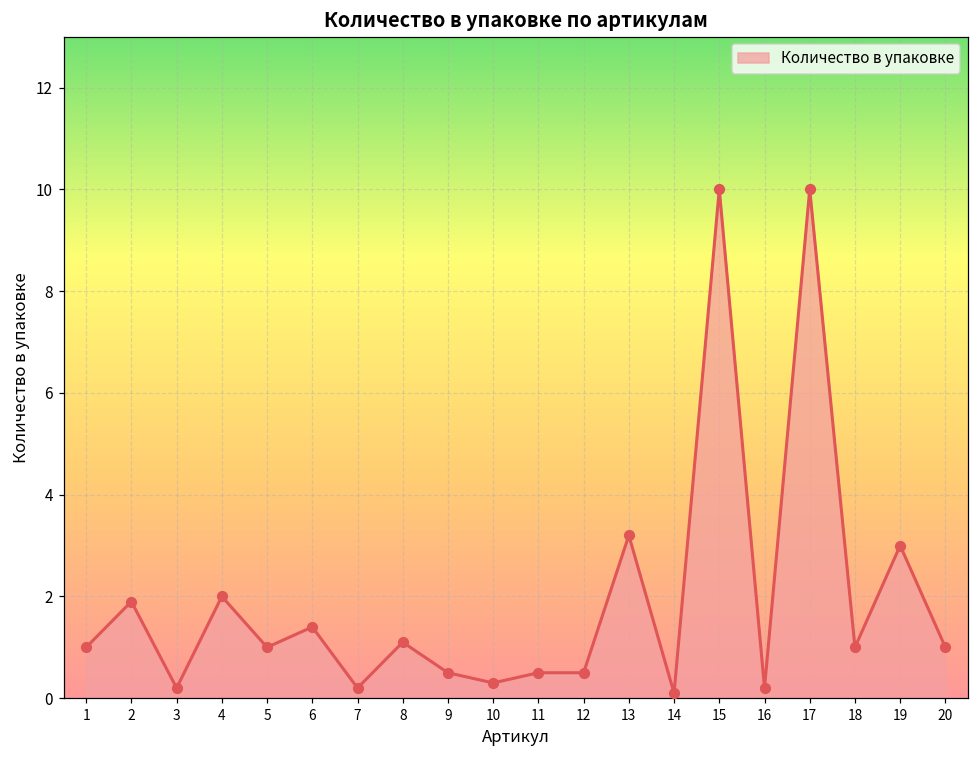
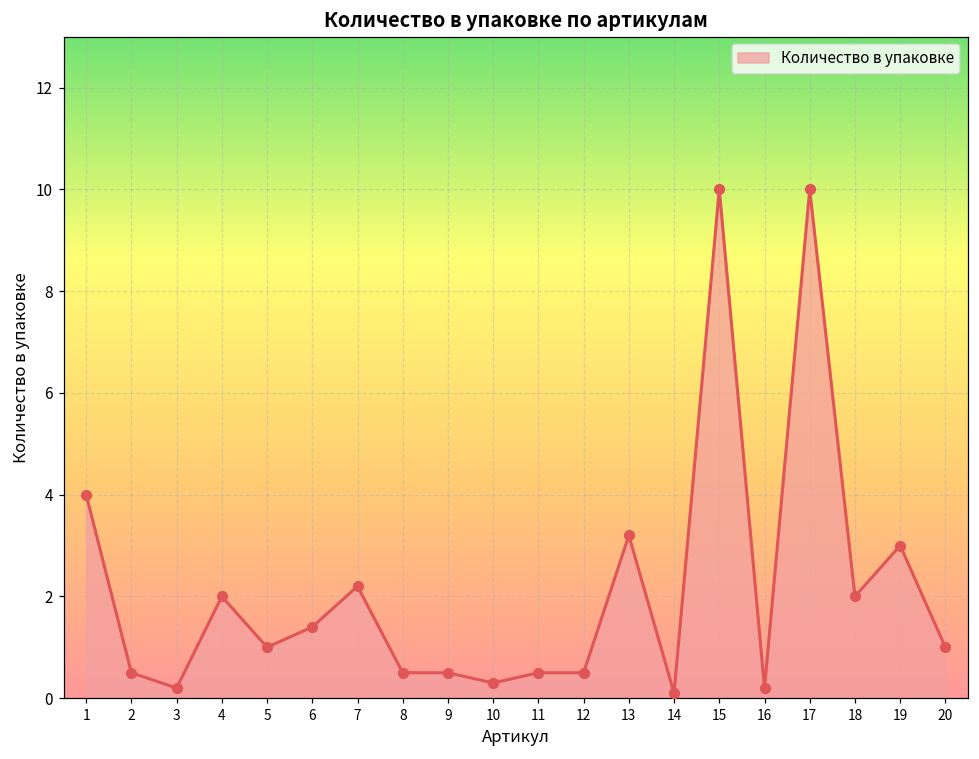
  {
-   "1": 1,
-   "2": 1.9,
+   "1": 4,
+   "2": 0.5,
    "3": 0.2,
    "4": 2.0,
    "5": 1.0,
    "6": 1.4,
-   "7": 0.2,
-   "8": 1.1,
+   "7": 2.2,
+   "8": 0.5,
    "9": 0.5,
    "10": 0.3,
    "11": 0.5,
    "12": 0.5,
    "13": 3.2,
    "14": 0.1,
    "15": 10.0,
    "16": 0.2,
    "17": 10.0,
-   "18": 1,
+   "18": 2,
    "19": 3.0,
    "20": 1.0
  }
